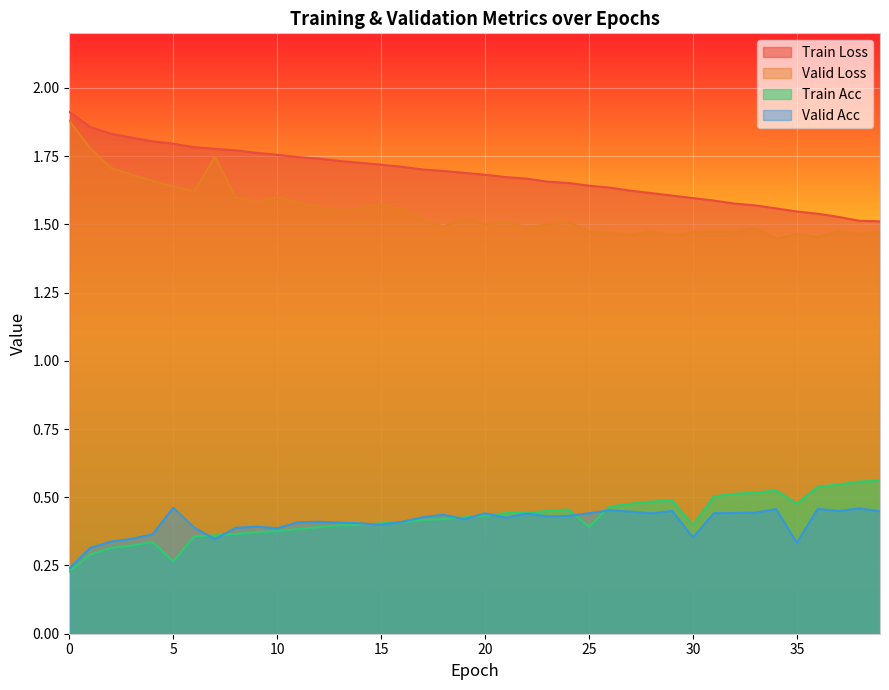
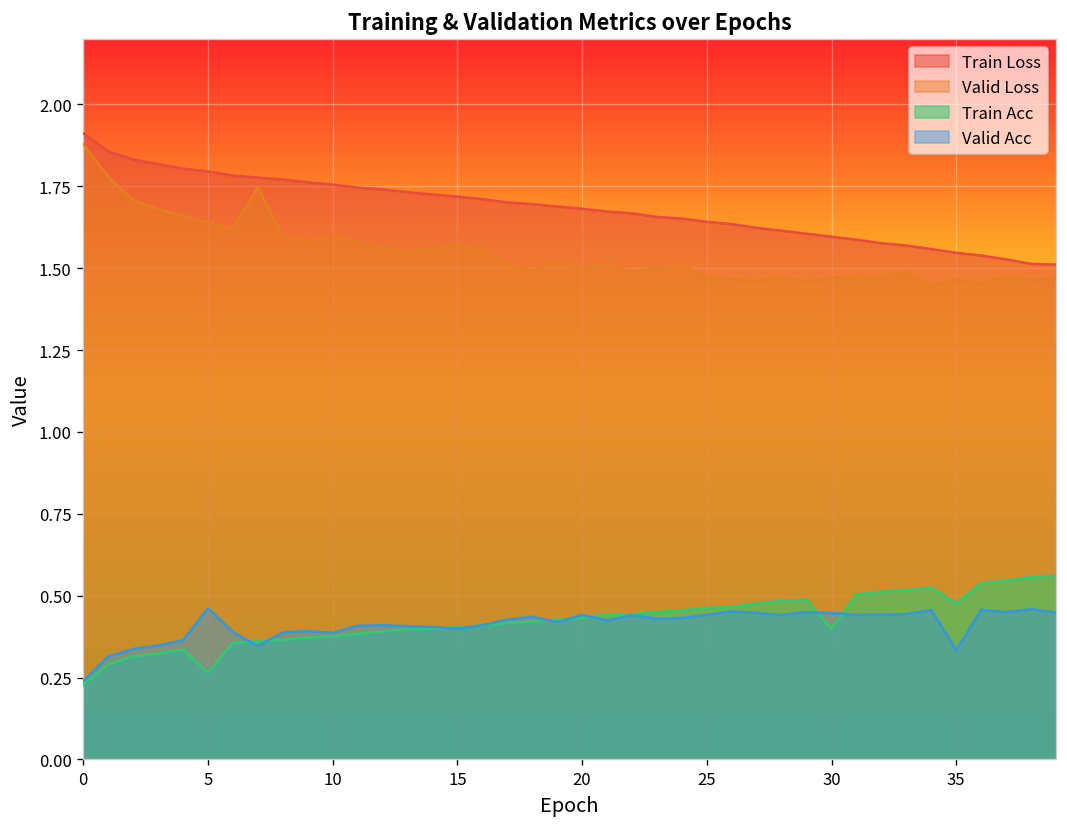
  {
    "Train Acc": {
      "0": 0.23,
      "5": 0.26,
      "10": 0.38,
      "20": 0.43,
-     "25": 0.39,
+     "25": 0.46,
      "30": 0.40,
      "35": 0.48
    },
    "Valid Acc": {
      "0": 0.24,
      "5": 0.46,
      "10": 0.39,
      "20": 0.44,
      "25": 0.44,
-     "30": 0.35,
+     "30": 0.45,
      "35": 0.33
    }
  }
